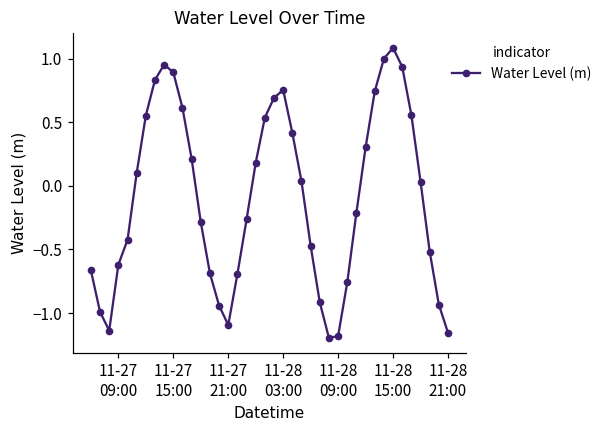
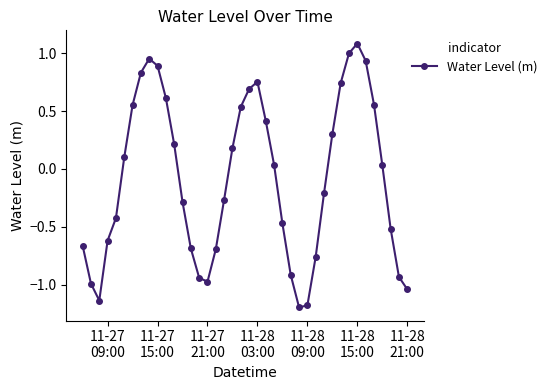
  {
    "11-27 09:00": -0.62,
    "11-27 15:00": 0.89,
-   "11-27 21:00": -1.09,
+   "11-27 21:00": -0.97,
    "11-28 03:00": 0.75,
    "11-28 09:00": -1.18,
    "11-28 15:00": 1.08,
-   "11-28 21:00": -1.15
+   "11-28 21:00": -1.04
  }
